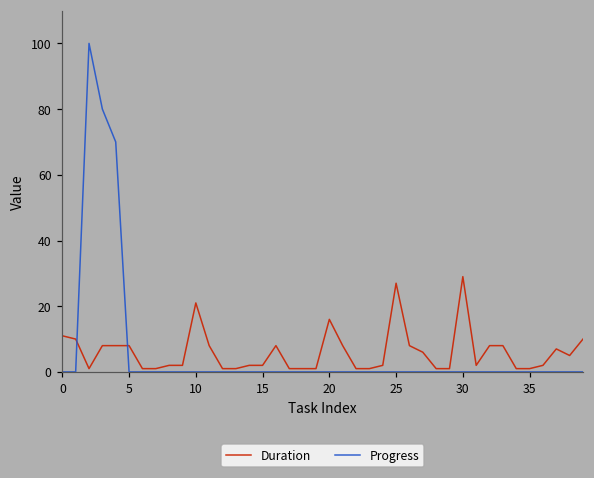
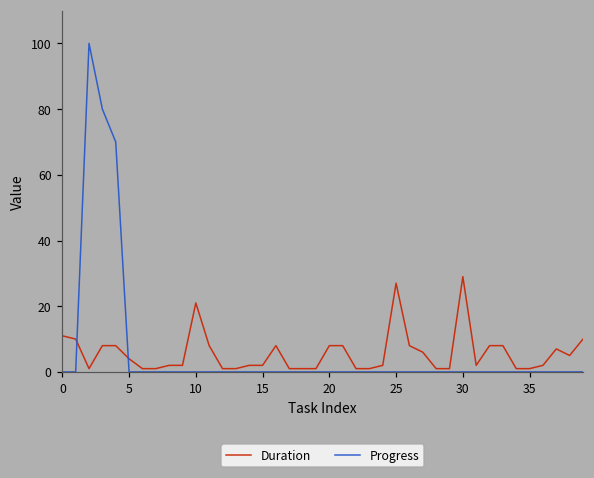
  {
    "Duration": {
      "0": 11,
-     "5": 8,
+     "5": 4,
      "10": 21,
      "15": 2,
-     "20": 16,
+     "20": 8,
      "25": 27,
      "30": 29,
      "35": 1
    },
    "Progress": {
      "0": 0,
      "5": 0,
      "10": 0,
      "15": 0,
      "20": 0,
      "25": 0,
      "30": 0,
      "35": 0
    }
  }
